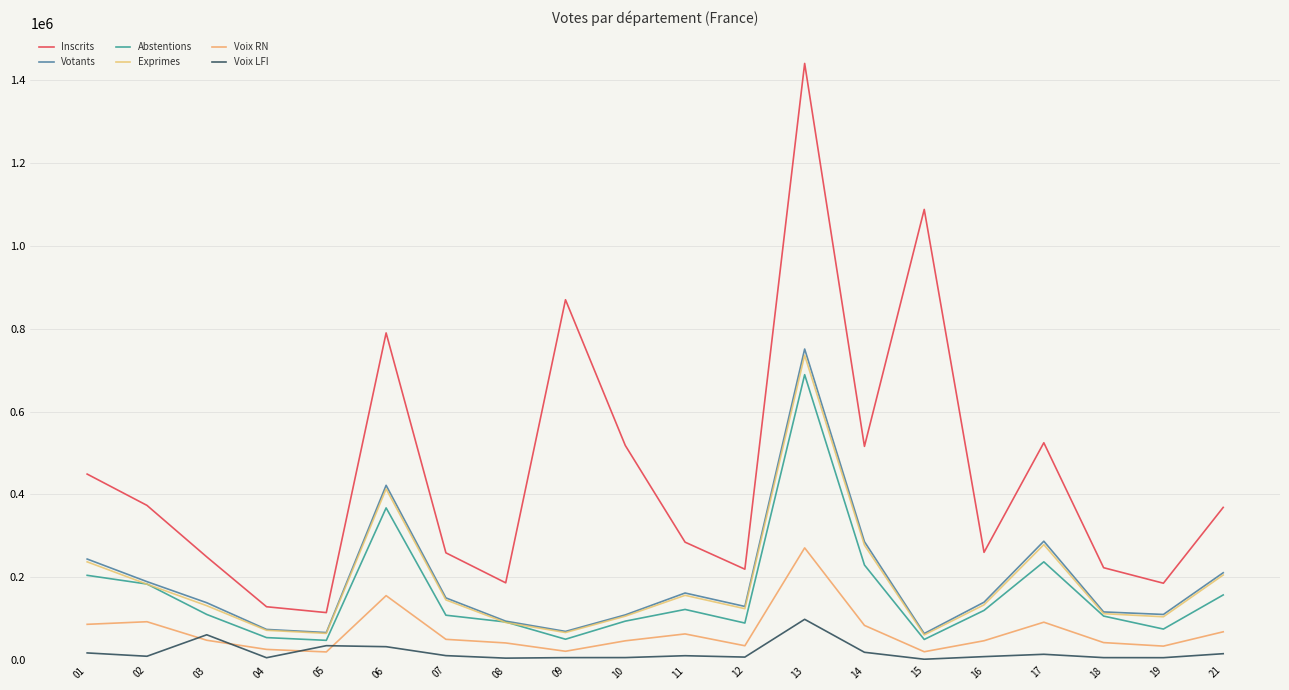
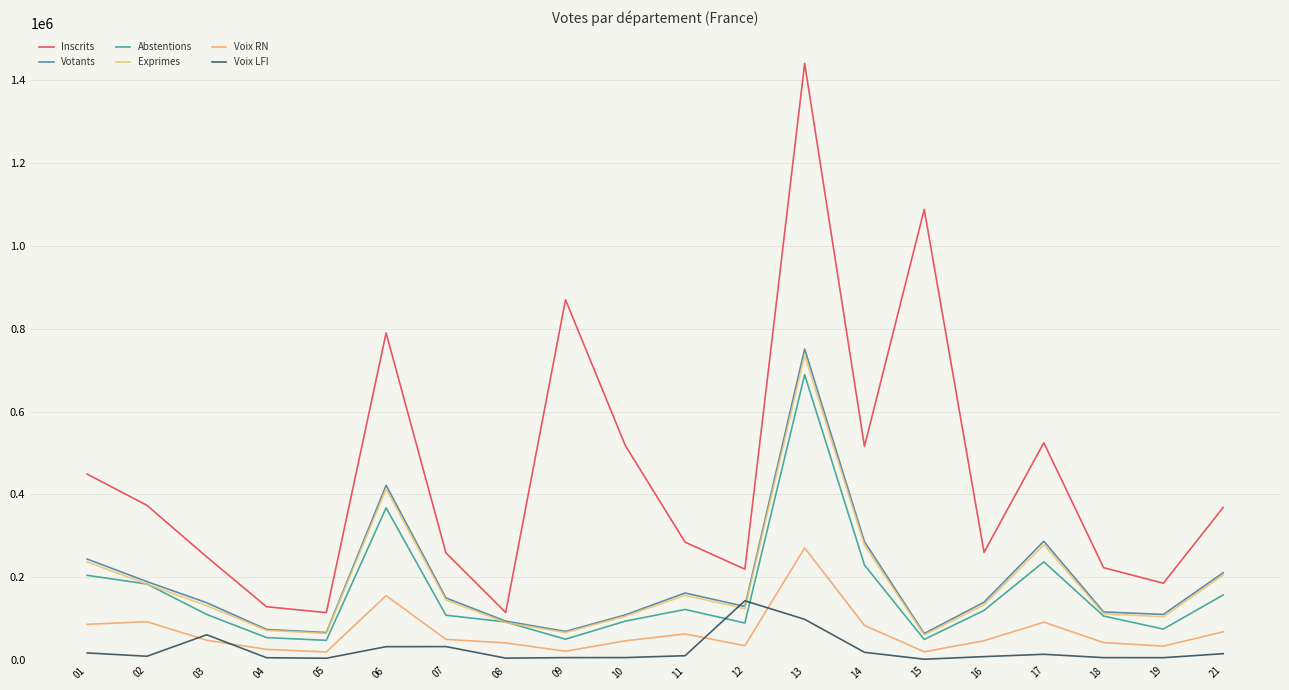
  {
    "Inscrits": {
      "01": 450000,
      "02": 370000,
      "03": 250000,
      "04": 130000,
      "05": 120000,
      "06": 790000,
      "07": 260000,
-     "08": 190000,
+     "08": 120000,
      "09": 870000,
      "10": 520000,
      "11": 280000,
      "12": 220000,
      "13": 1440000,
      "14": 520000,
      "15": 1090000,
      "16": 260000,
      "17": 520000,
      "18": 220000,
      "19": 190000,
      "21": 370000
    },
    "Voix LFI": {
      "01": 20000,
      "02": 10000,
      "03": 60000,
      "04": 10000,
-     "05": 40000,
+     "05": 0,
      "06": 30000,
-     "07": 10000,
+     "07": 30000,
      "08": 10000,
      "09": 10000,
      "10": 10000,
      "11": 10000,
-     "12": 10000,
+     "12": 140000,
      "13": 100000,
      "14": 20000,
      "15": 0,
      "16": 10000,
      "17": 10000,
      "18": 10000,
      "19": 10000,
      "21": 20000
    }
  }
